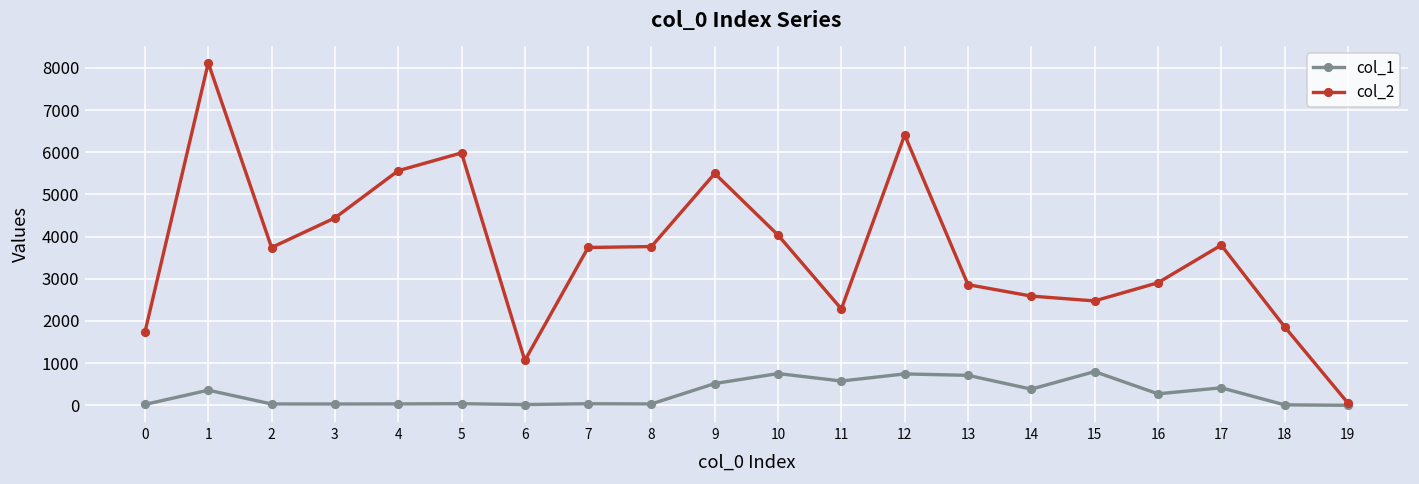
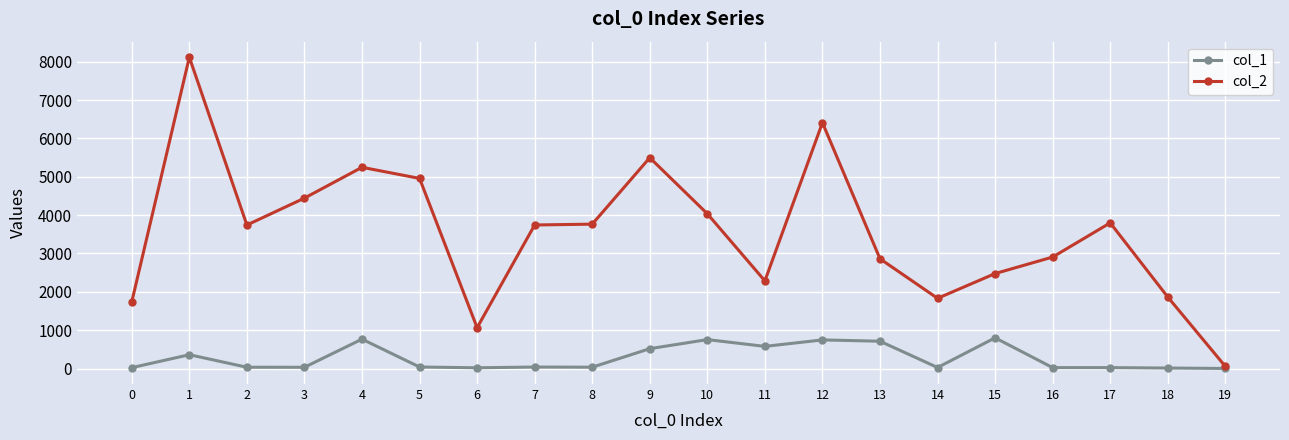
  {
    "col_1": {
      "0": 0,
      "1": 400,
      "2": 0,
      "3": 0,
-     "4": 0,
+     "4": 800,
      "5": 0,
      "6": 0,
      "7": 0,
      "8": 0,
      "9": 500,
      "10": 800,
      "11": 600,
      "12": 700,
      "13": 700,
-     "14": 400,
+     "14": 0,
      "15": 800,
-     "16": 300,
-     "17": 400,
+     "16": 0,
+     "17": 0,
      "18": 0
    },
    "col_2": {
      "0": 1700,
      "1": 8100,
      "2": 3700,
      "3": 4400,
-     "4": 5600,
-     "5": 6000,
+     "4": 5200,
+     "5": 5000,
      "6": 1100,
      "7": 3700,
      "8": 3800,
      "9": 5500,
      "10": 4000,
      "11": 2300,
      "12": 6400,
      "13": 2900,
-     "14": 2600,
+     "14": 1800,
      "15": 2500,
      "16": 2900,
      "17": 3800,
      "18": 1900
    }
  }
